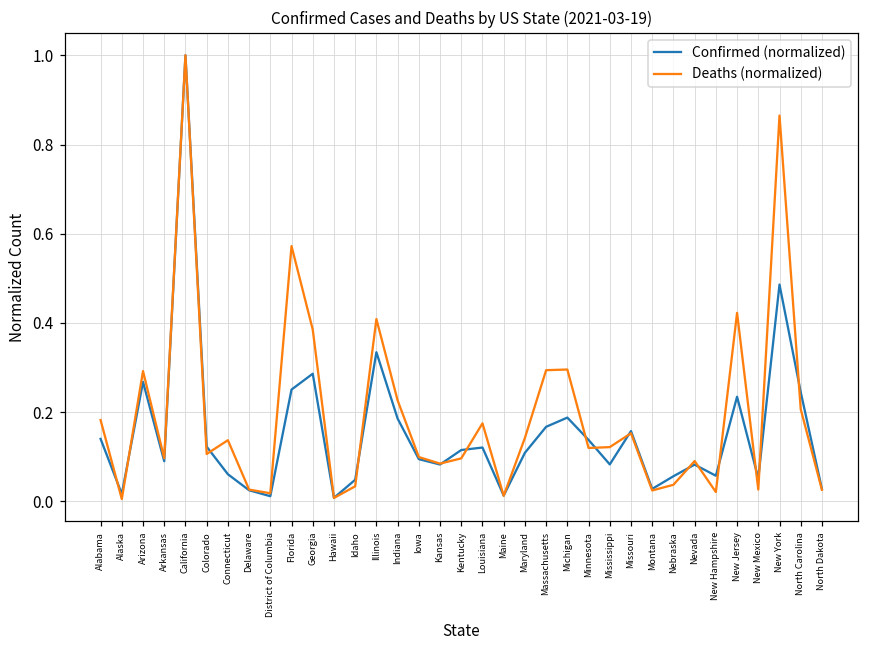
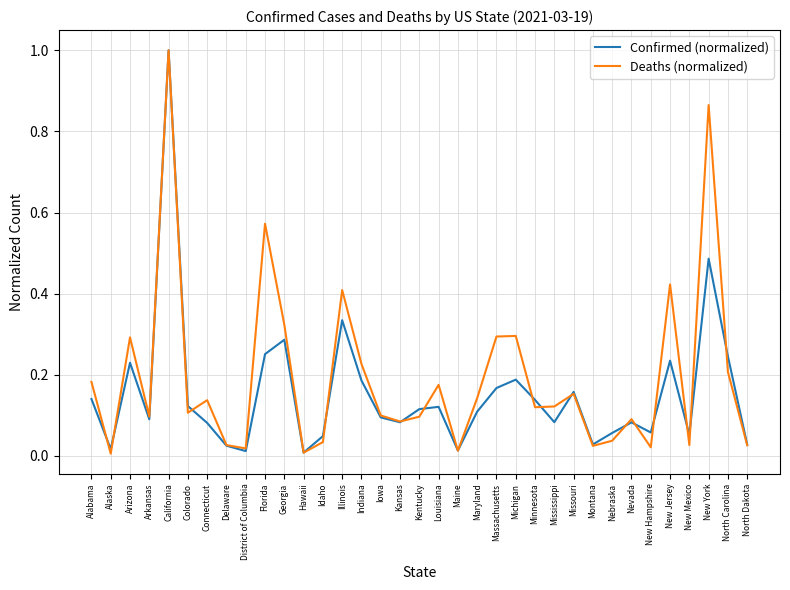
  {
    "Confirmed (normalized)": {
      "Alabama": 0.14,
      "Alaska": 0.02,
-     "Arizona": 0.27,
+     "Arizona": 0.23,
      "Arkansas": 0.09,
      "Colorado": 0.12,
-     "Connecticut": 0.06,
+     "Connecticut": 0.08,
      "District of Columbia": 0.01,
      "Florida": 0.25,
      "Georgia": 0.29,
      "Idaho": 0.05,
      "Illinois": 0.33,
      "Indiana": 0.19,
      "Kentucky": 0.12,
      "Louisiana": 0.12,
      "Maryland": 0.11,
      "Massachusetts": 0.17,
      "Michigan": 0.19,
      "Minnesota": 0.14,
      "Mississippi": 0.08,
      "Nebraska": 0.06,
      "Nevada": 0.08,
      "New Hampshire": 0.06,
      "New Jersey": 0.23,
      "New Mexico": 0.05,
      "New York": 0.49,
      "North Carolina": 0.25
    },
    "Deaths (normalized)": {
      "Alabama": 0.18,
      "Alaska": 0.01,
      "Arizona": 0.29,
      "Arkansas": 0.10,
      "Colorado": 0.11,
      "Connecticut": 0.14,
      "District of Columbia": 0.02,
      "Florida": 0.57,
-     "Georgia": 0.39,
+     "Georgia": 0.32,
      "Idaho": 0.03,
      "Illinois": 0.41,
      "Indiana": 0.23,
      "Kentucky": 0.10,
      "Louisiana": 0.18,
      "Maryland": 0.14,
      "Massachusetts": 0.29,
      "Michigan": 0.30,
      "Minnesota": 0.12,
      "Mississippi": 0.12,
      "Nebraska": 0.04,
      "Nevada": 0.09,
      "New Hampshire": 0.02,
      "New Jersey": 0.42,
      "New Mexico": 0.03,
      "New York": 0.86,
      "North Carolina": 0.21
    }
  }
